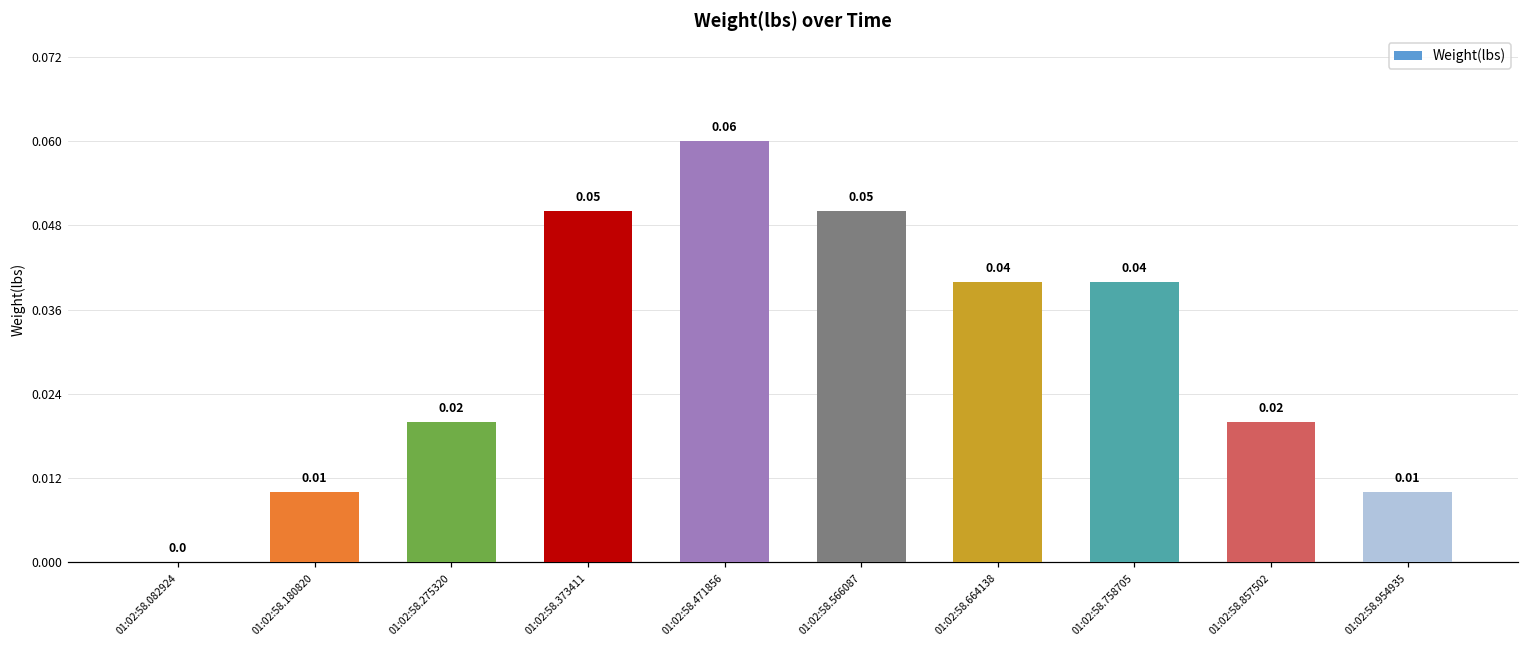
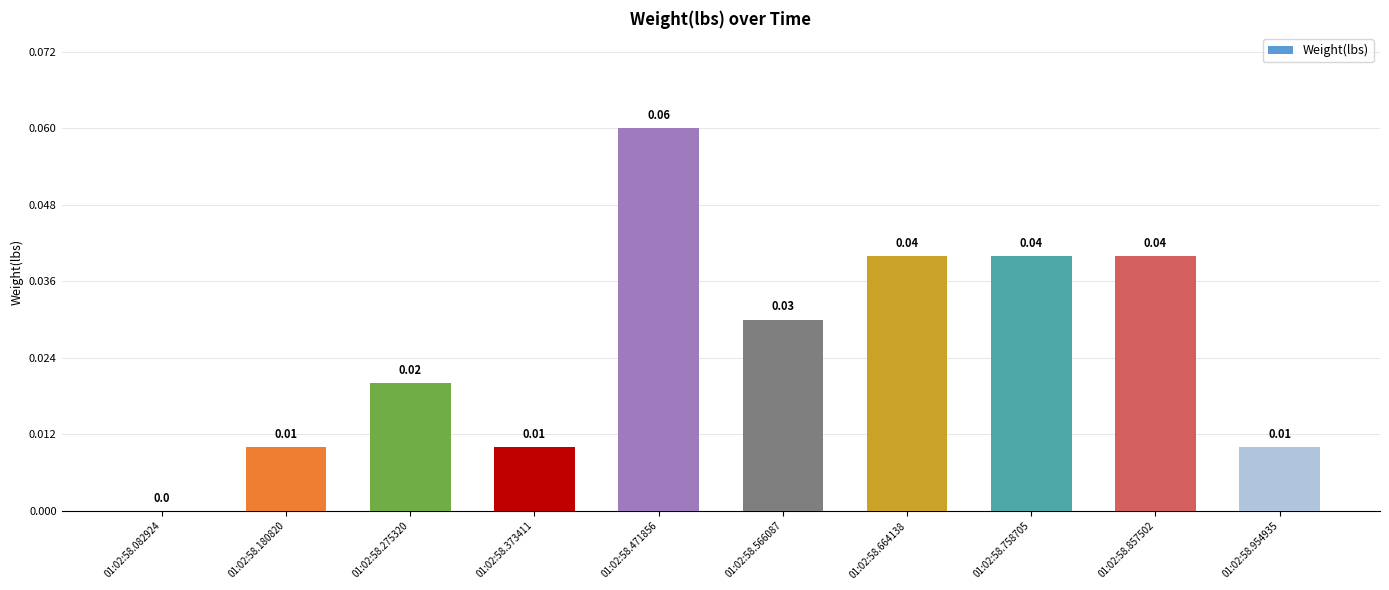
  {
    "01:02:58.082924": 0.0,
    "01:02:58.180820": 0.01,
    "01:02:58.275320": 0.02,
-   "01:02:58.373411": 0.05,
+   "01:02:58.373411": 0.01,
    "01:02:58.471856": 0.06,
-   "01:02:58.566087": 0.05,
+   "01:02:58.566087": 0.03,
    "01:02:58.664138": 0.04,
    "01:02:58.758705": 0.04,
-   "01:02:58.857502": 0.02,
+   "01:02:58.857502": 0.04,
    "01:02:58.954935": 0.01
  }
